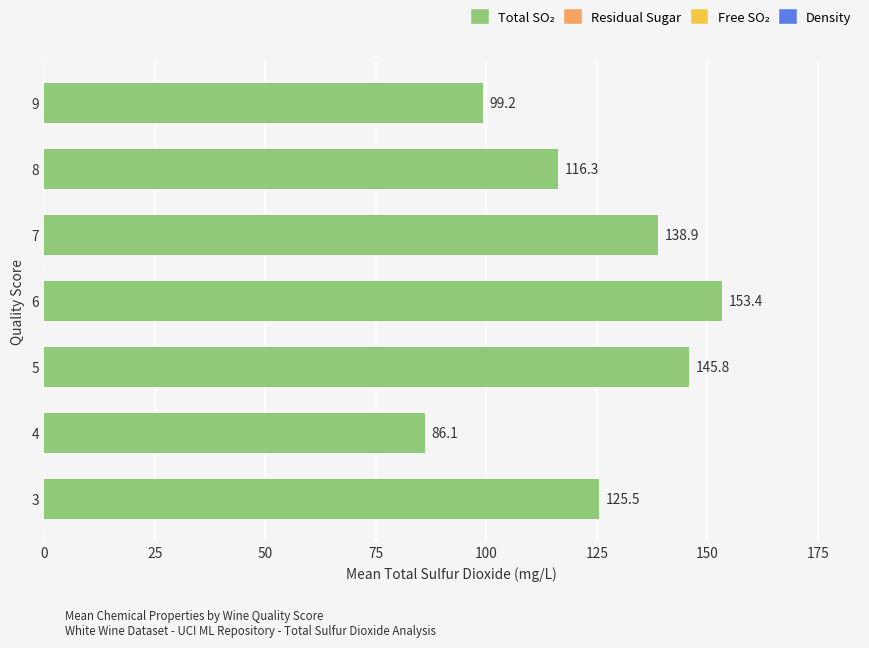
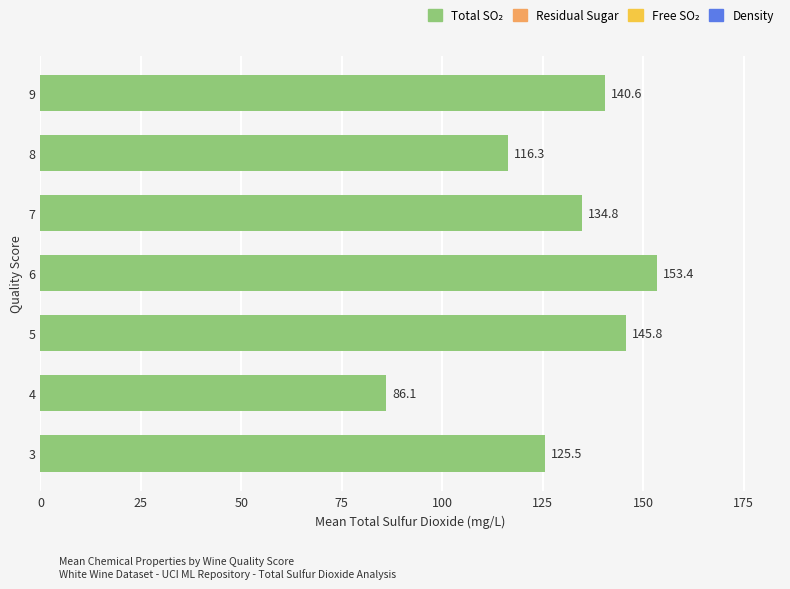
  {
-   "9": 99.2,
+   "9": 140.6,
    "8": 116.3,
-   "7": 138.9,
+   "7": 134.8,
    "6": 153.4,
    "5": 145.8,
    "4": 86.1,
    "3": 125.5
  }
